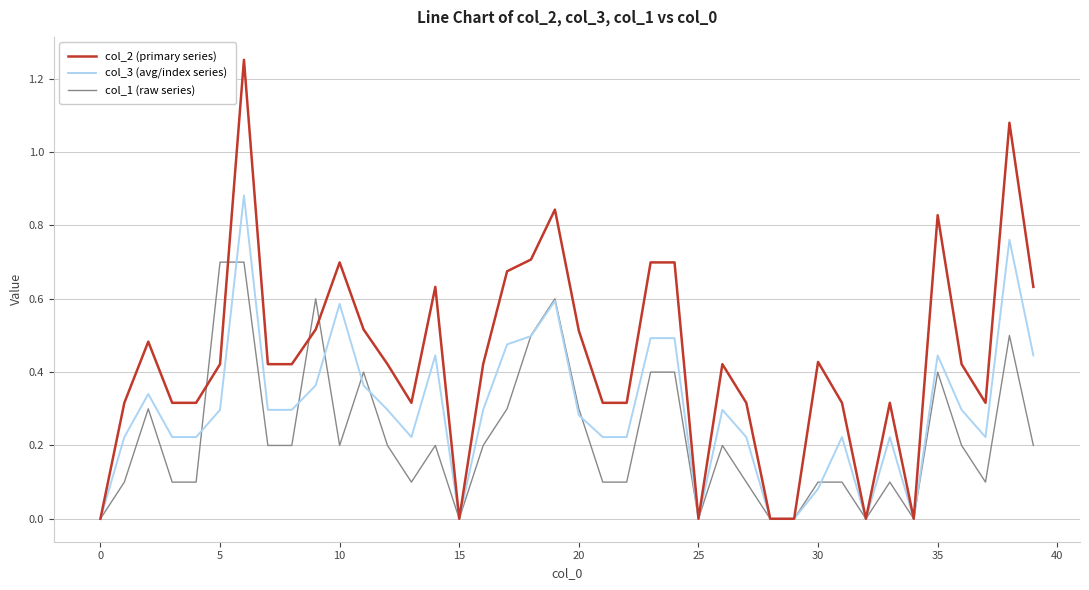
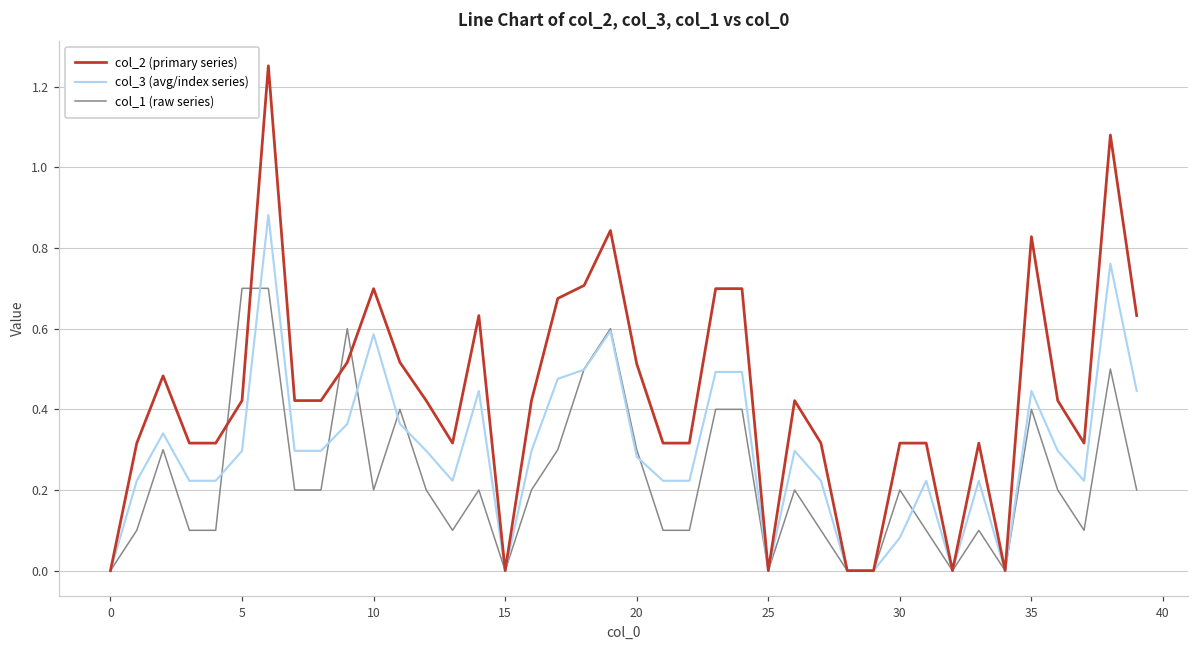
  {
    "col_2 (primary series)": {
      "5": 0.42,
      "10": 0.70,
      "20": 0.51,
-     "30": 0.43,
+     "30": 0.32,
      "35": 0.83
    },
    "col_3 (avg/index series)": {
      "5": 0.30,
      "10": 0.59,
      "20": 0.28,
      "30": 0.08,
      "35": 0.45
    },
    "col_1 (raw series)": {
      "5": 0.7,
      "10": 0.2,
      "20": 0.3,
-     "30": 0.1,
+     "30": 0.2,
      "35": 0.4
    }
  }
